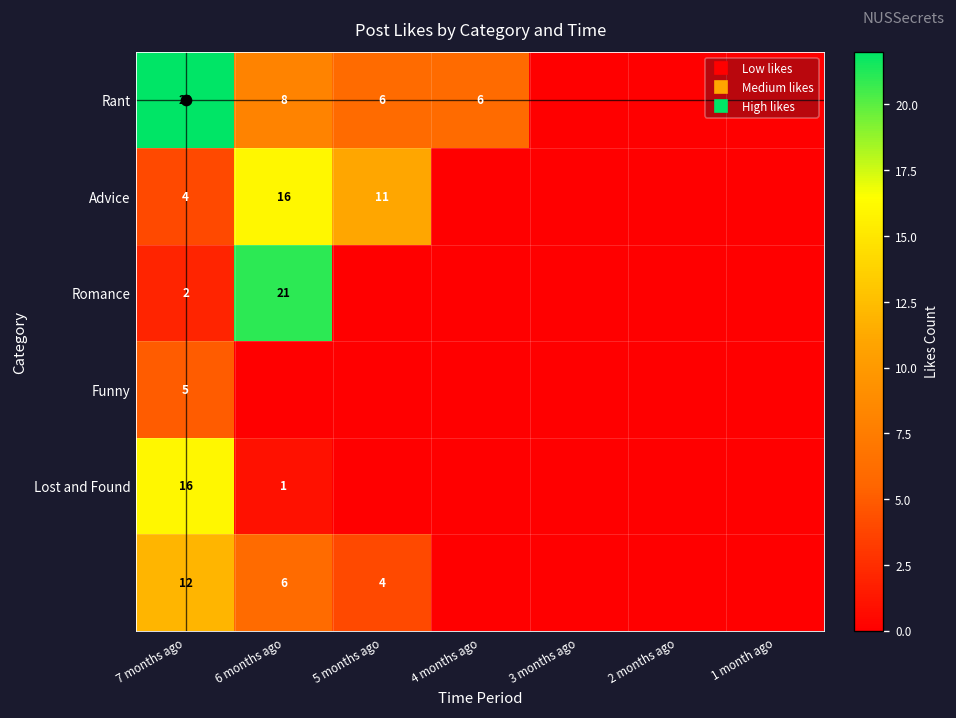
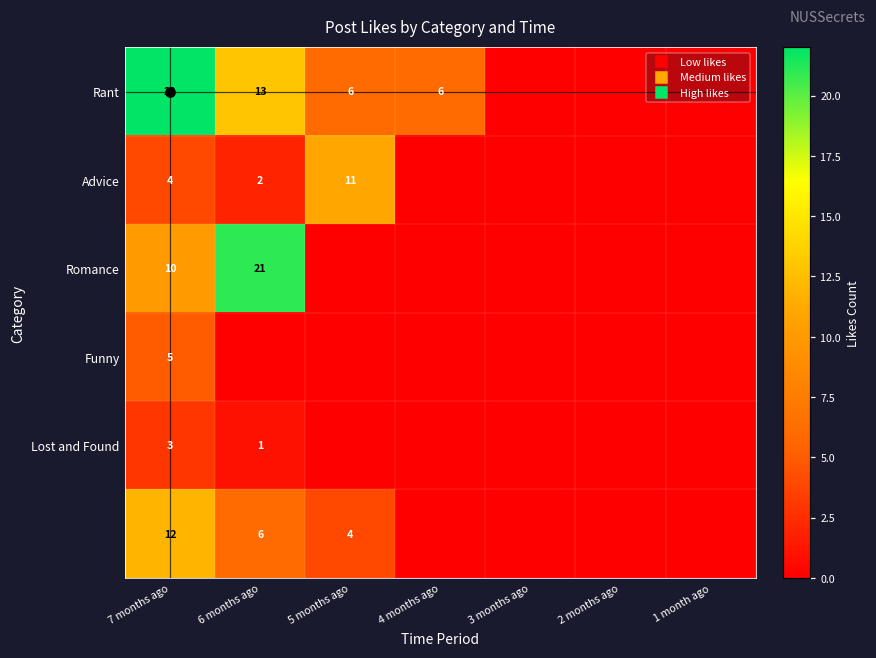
  {
    "Rant": {
-     "6 months ago": 8,
+     "6 months ago": 13,
      "5 months ago": 6,
      "4 months ago": 6
    },
    "Advice": {
      "7 months ago": 4,
-     "6 months ago": 16,
+     "6 months ago": 2,
      "5 months ago": 11
    },
    "Romance": {
-     "7 months ago": 2,
+     "7 months ago": 10,
      "6 months ago": 21
    },
    "Funny": {
      "7 months ago": 5
    },
    "Lost and Found": {
-     "7 months ago": 16,
+     "7 months ago": 3,
      "6 months ago": 1
    }
  }
